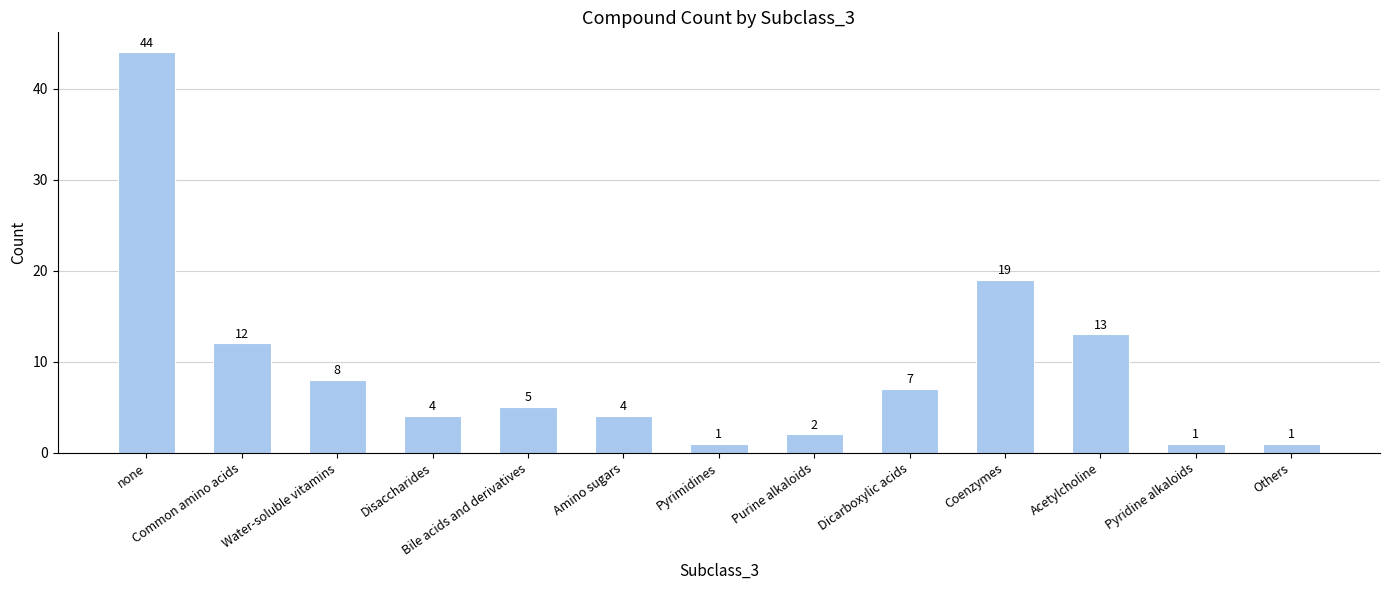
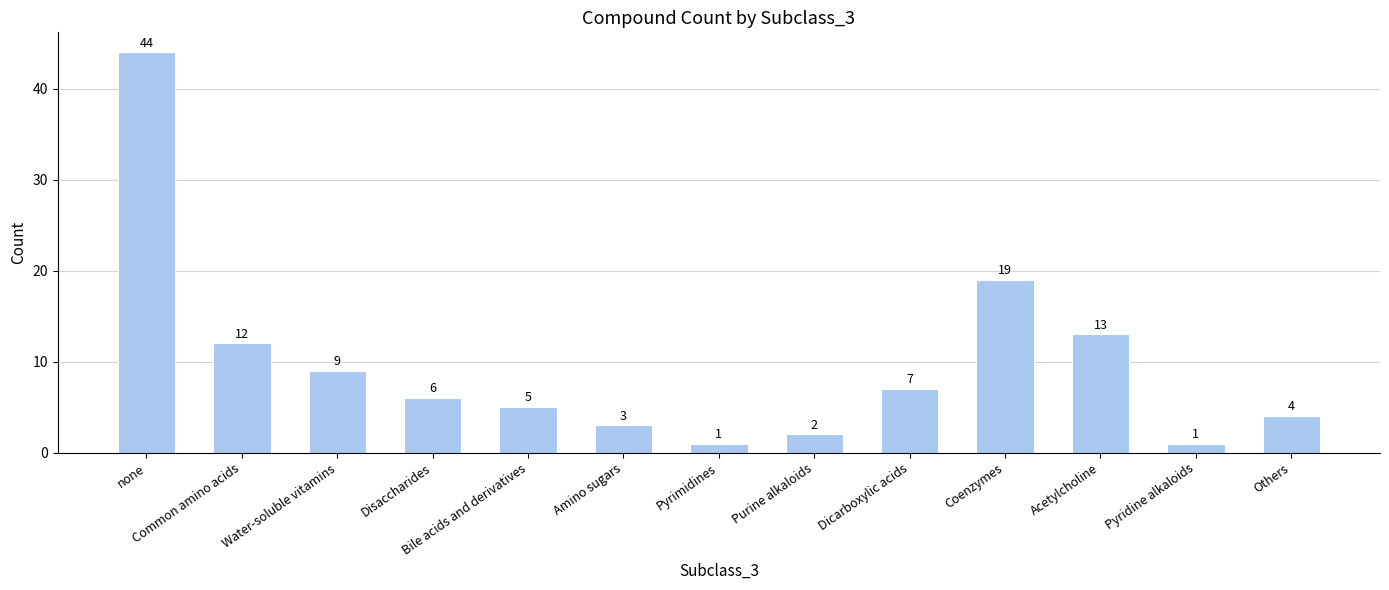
  {
    "none": 44,
    "Common amino acids": 12,
-   "Water-soluble vitamins": 8,
-   "Disaccharides": 4,
+   "Water-soluble vitamins": 9,
+   "Disaccharides": 6,
    "Bile acids and derivatives": 5,
-   "Amino sugars": 4,
+   "Amino sugars": 3,
    "Pyrimidines": 1,
    "Purine alkaloids": 2,
    "Dicarboxylic acids": 7,
    "Coenzymes": 19,
    "Acetylcholine": 13,
    "Pyridine alkaloids": 1,
-   "Others": 1
+   "Others": 4
  }
